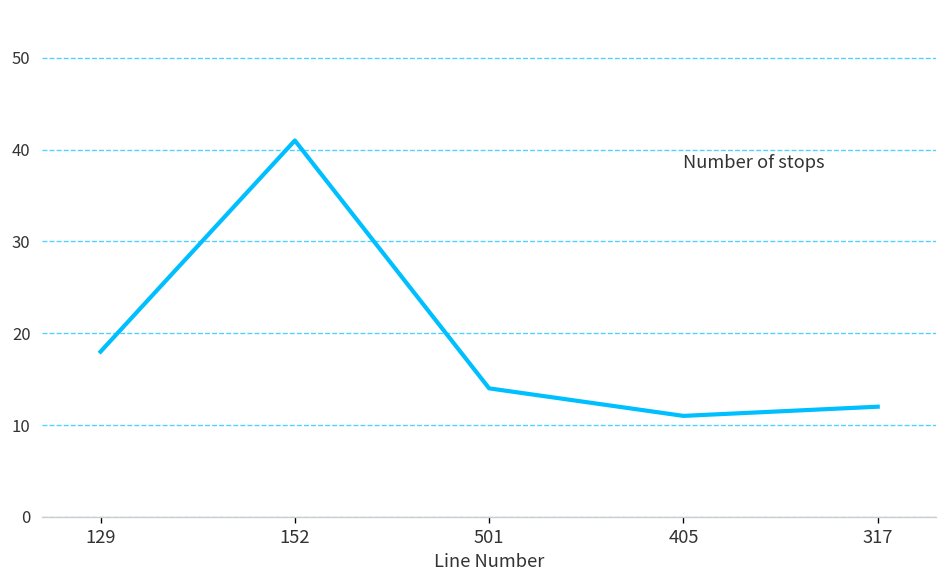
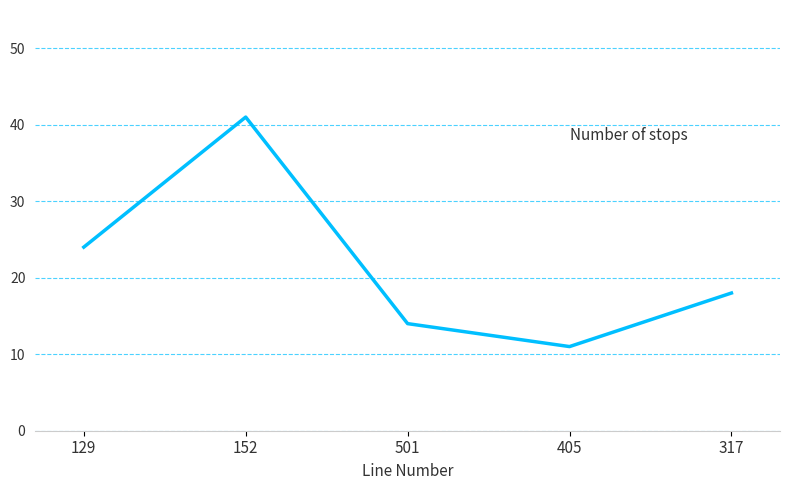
  {
-   "129": 18,
+   "129": 24,
    "152": 41,
    "501": 14,
    "405": 11,
-   "317": 12
+   "317": 18
  }
